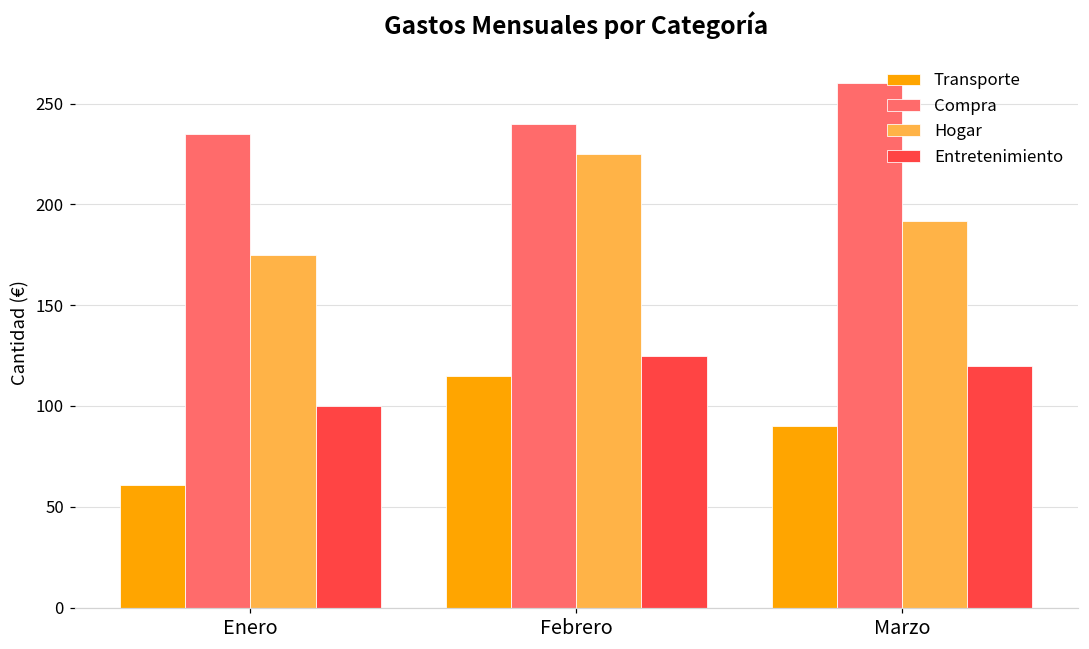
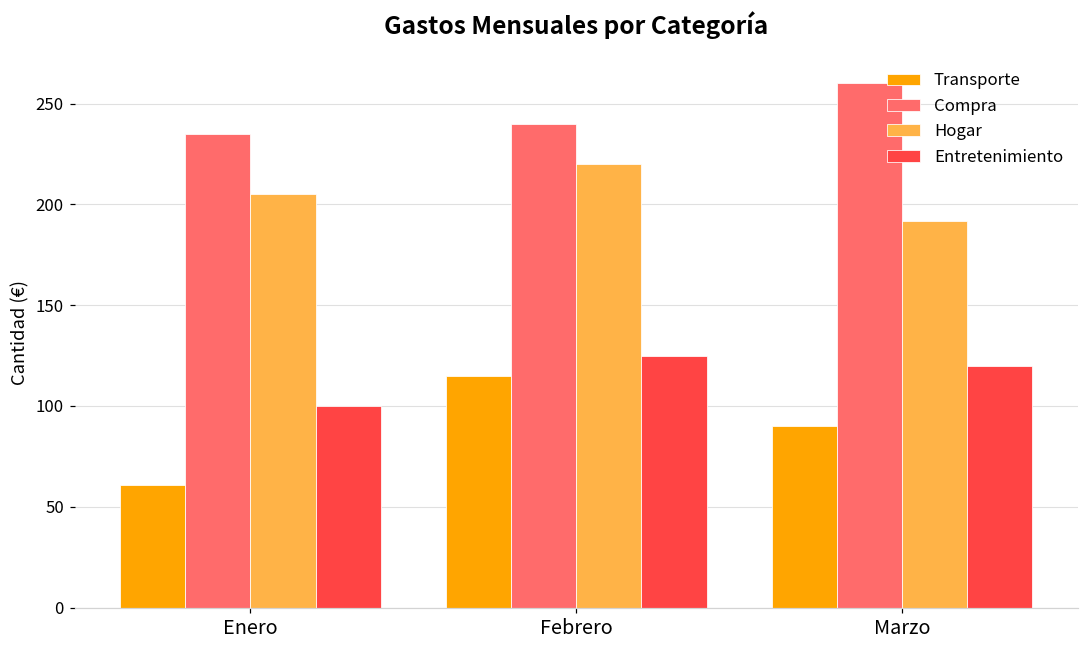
  {
    "Transporte": {
      "Enero": 61,
      "Febrero": 115,
      "Marzo": 90
    },
    "Hogar": {
-     "Enero": 175,
-     "Febrero": 225,
+     "Enero": 205,
+     "Febrero": 220,
      "Marzo": 192
    }
  }
